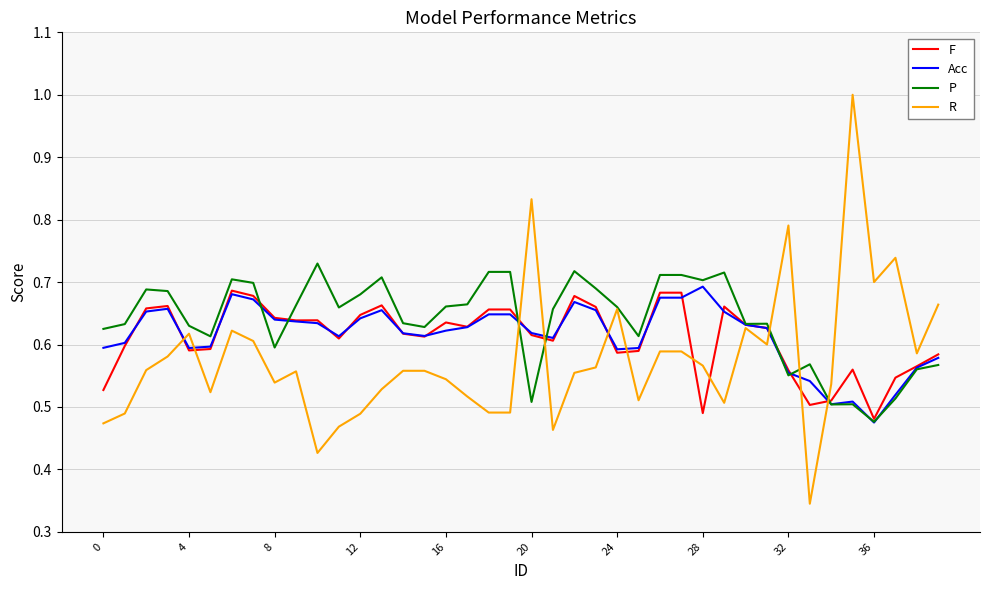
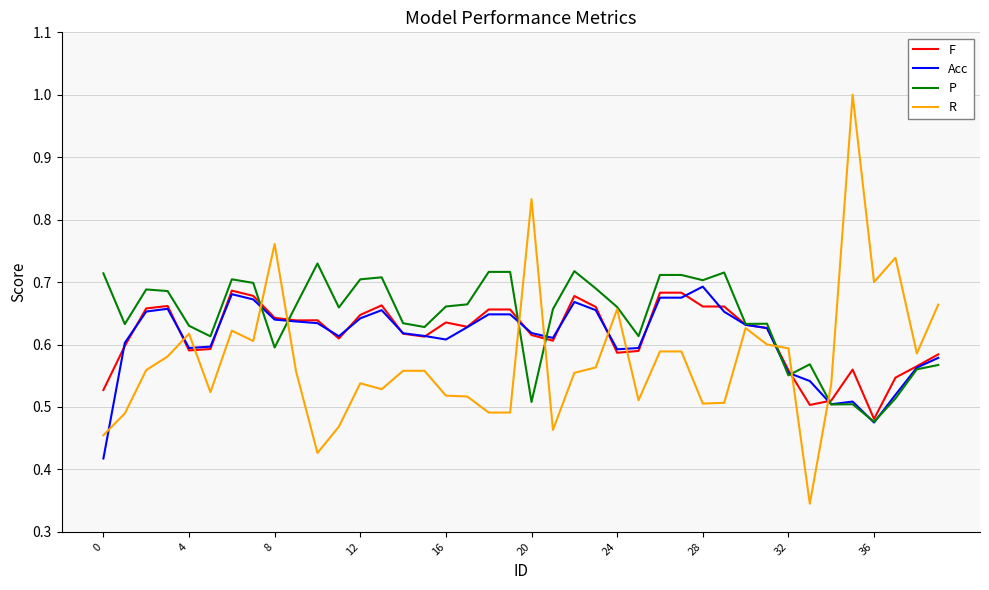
  {
    "F": {
      "0": 0.53,
      "12": 0.65,
      "16": 0.64,
      "24": 0.59,
-     "28": 0.49,
+     "28": 0.66,
      "32": 0.56,
      "36": 0.48
    },
    "Acc": {
-     "0": 0.59,
+     "0": 0.42,
      "12": 0.64,
-     "16": 0.62,
+     "16": 0.61,
      "24": 0.59,
      "28": 0.69
    },
    "P": {
-     "0": 0.63,
+     "0": 0.71,
      "4": 0.63,
      "8": 0.60,
-     "12": 0.68,
+     "12": 0.70,
      "16": 0.66,
      "20": 0.51,
      "28": 0.70
    },
    "R": {
-     "0": 0.47,
+     "0": 0.45,
      "4": 0.62,
-     "8": 0.54,
-     "12": 0.49,
-     "16": 0.54,
+     "8": 0.76,
+     "12": 0.54,
+     "16": 0.52,
      "20": 0.83,
-     "28": 0.57,
-     "32": 0.79,
+     "28": 0.51,
+     "32": 0.59,
      "36": 0.70
    }
  }
